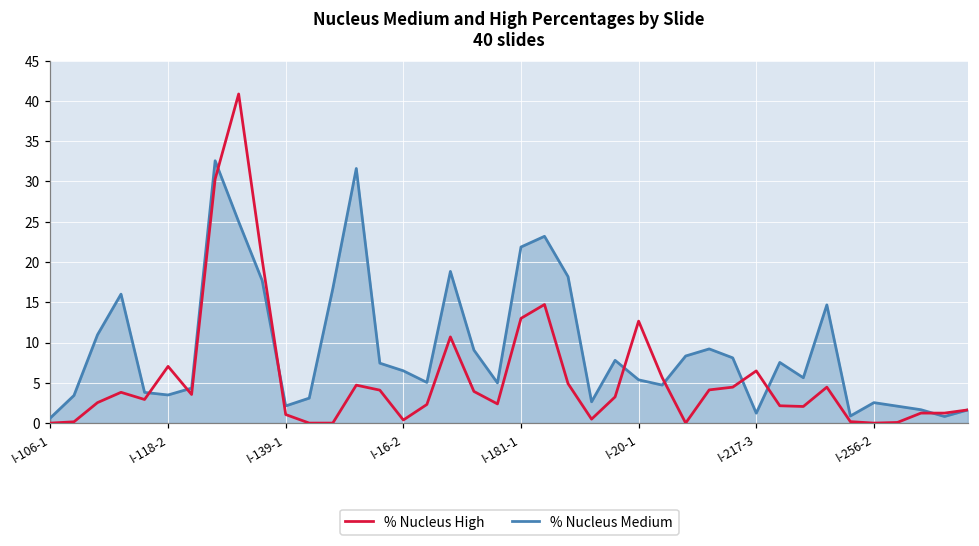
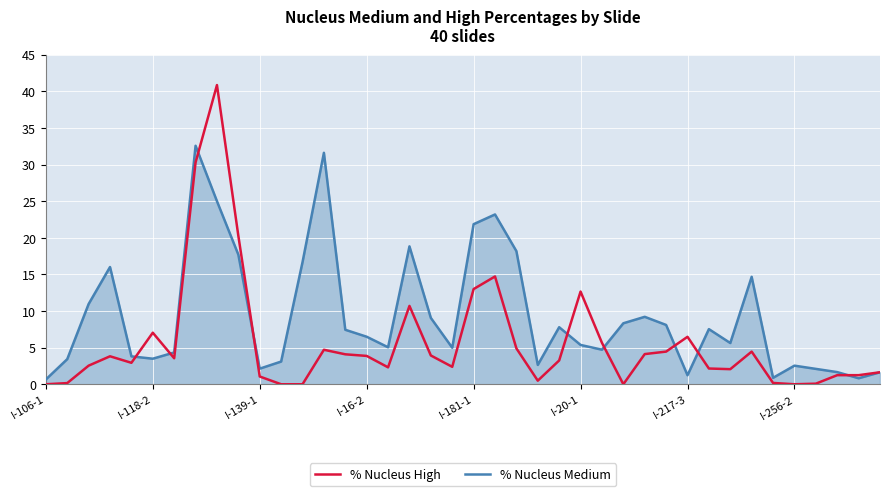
  {
    "% Nucleus Medium": {
      "I-106-1": 1,
      "I-118-2": 3,
      "I-139-1": 2,
      "I-16-2": 6,
      "I-181-1": 22,
      "I-20-1": 5,
      "I-217-3": 1,
      "I-256-2": 3
    },
    "% Nucleus High": {
      "I-106-1": 0,
      "I-118-2": 7,
      "I-139-1": 1,
-     "I-16-2": 0,
+     "I-16-2": 4,
      "I-181-1": 13,
      "I-20-1": 13,
      "I-217-3": 6,
      "I-256-2": 0
    }
  }
